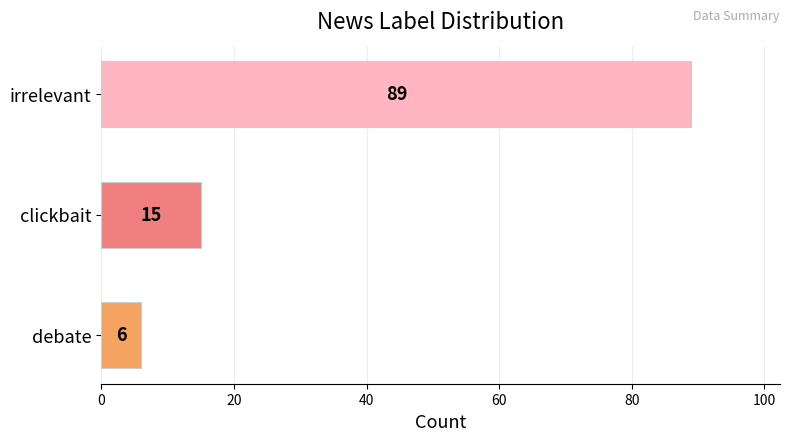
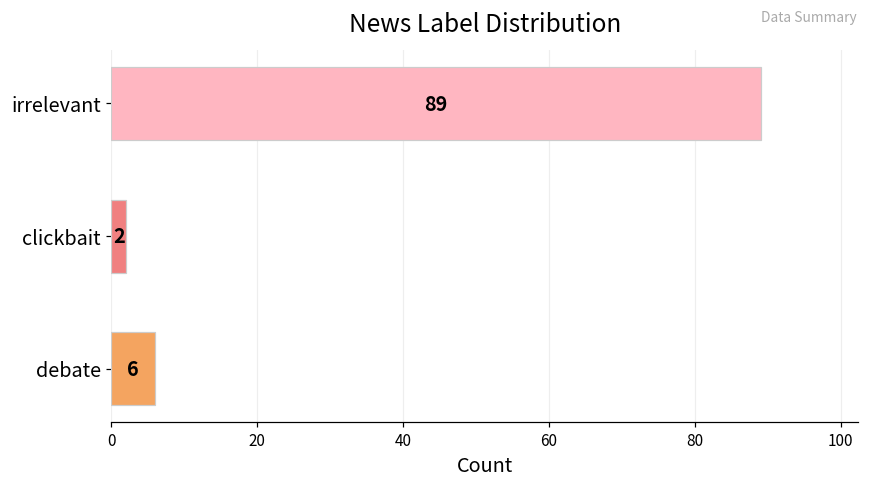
  {
    "irrelevant": 89,
-   "clickbait": 15,
+   "clickbait": 2,
    "debate": 6
  }
